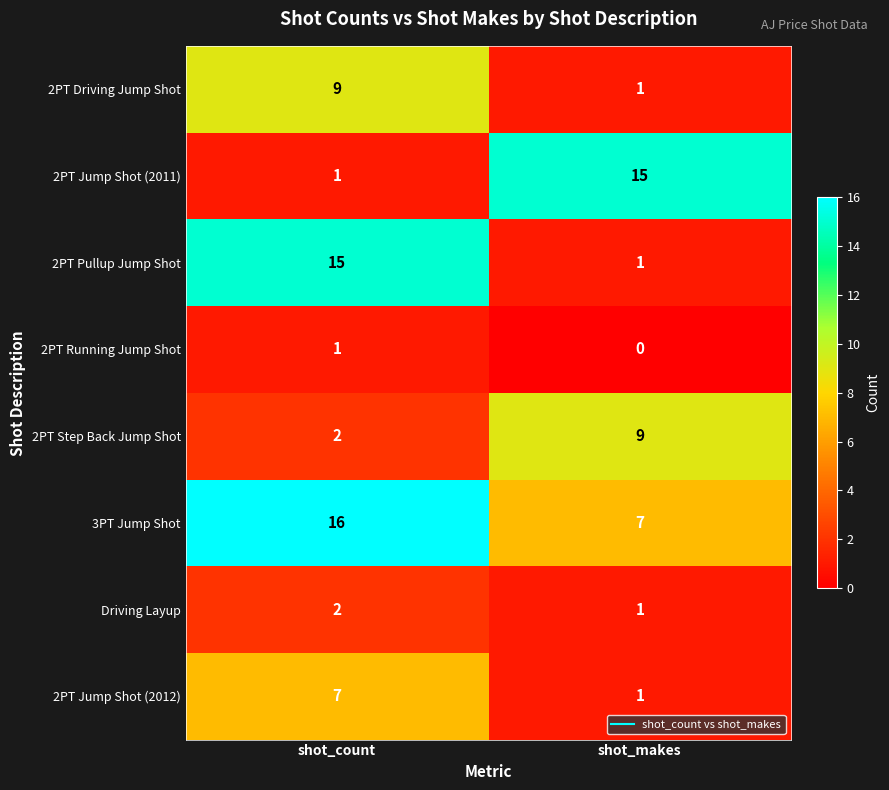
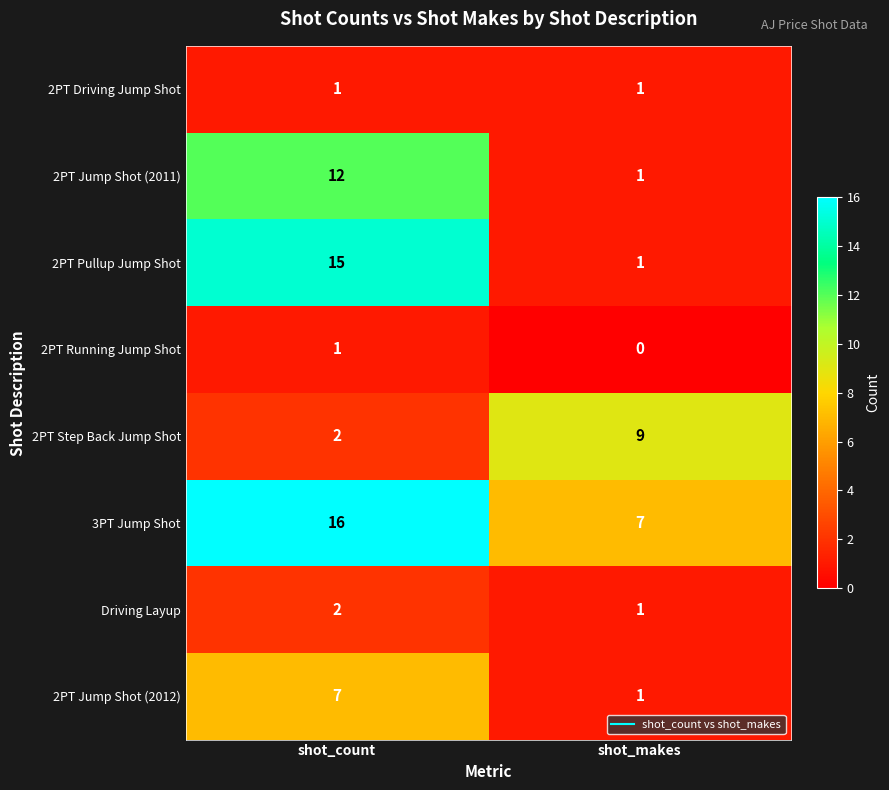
  {
    "2PT Driving Jump Shot": {
-     "shot_count": 9,
+     "shot_count": 1,
      "shot_makes": 1
    },
    "2PT Jump Shot (2011)": {
-     "shot_count": 1,
-     "shot_makes": 15
+     "shot_count": 12,
+     "shot_makes": 1
    },
    "2PT Pullup Jump Shot": {
      "shot_count": 15,
      "shot_makes": 1
    },
    "2PT Running Jump Shot": {
      "shot_count": 1,
      "shot_makes": 0
    },
    "2PT Step Back Jump Shot": {
      "shot_count": 2,
      "shot_makes": 9
    },
    "3PT Jump Shot": {
      "shot_count": 16,
      "shot_makes": 7
    },
    "Driving Layup": {
      "shot_count": 2,
      "shot_makes": 1
    },
    "2PT Jump Shot (2012)": {
      "shot_count": 7,
      "shot_makes": 1
    }
  }
